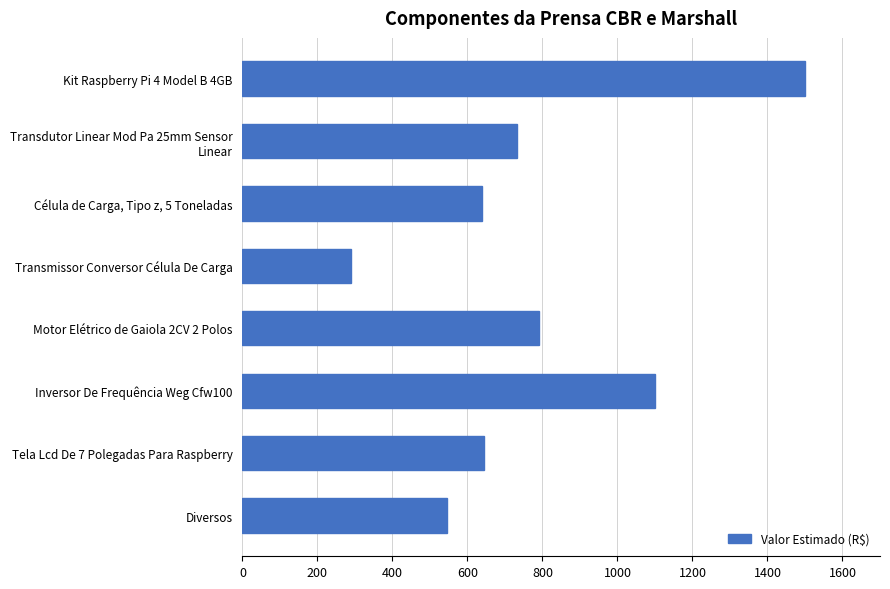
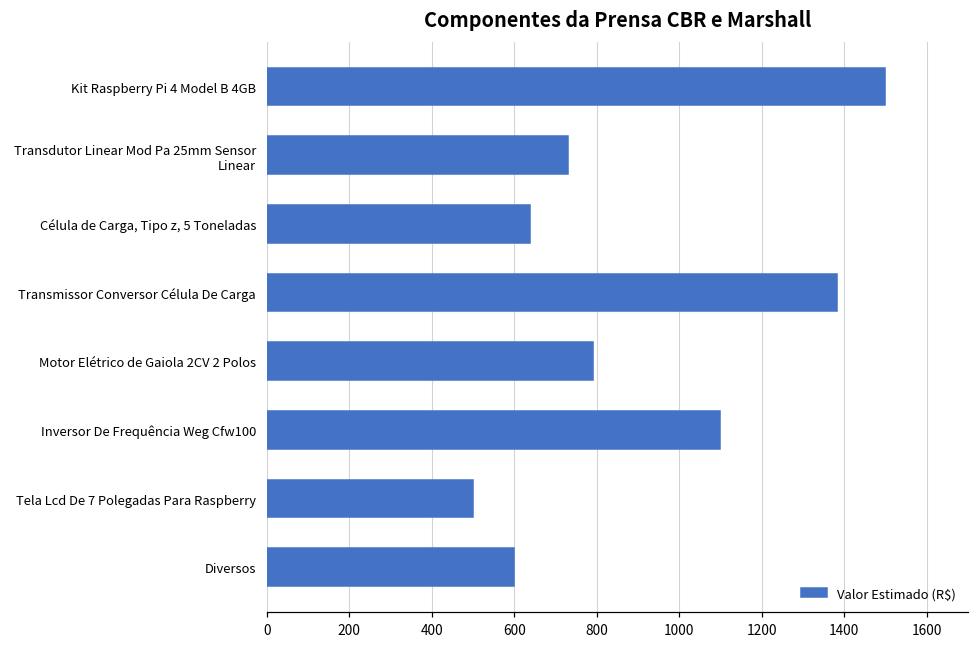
  {
    "Kit Raspberry Pi 4 Model B 4GB": 1500,
    "Transdutor Linear Mod Pa 25mm Sensor Linear": 730,
    "Célula de Carga, Tipo z, 5 Toneladas": 640,
-   "Transmissor Conversor Célula De Carga": 290,
+   "Transmissor Conversor Célula De Carga": 1380,
    "Motor Elétrico de Gaiola 2CV 2 Polos": 790,
    "Inversor De Frequência Weg Cfw100": 1100,
-   "Tela Lcd De 7 Polegadas Para Raspberry": 640,
-   "Diversos": 550
+   "Tela Lcd De 7 Polegadas Para Raspberry": 500,
+   "Diversos": 600
  }
